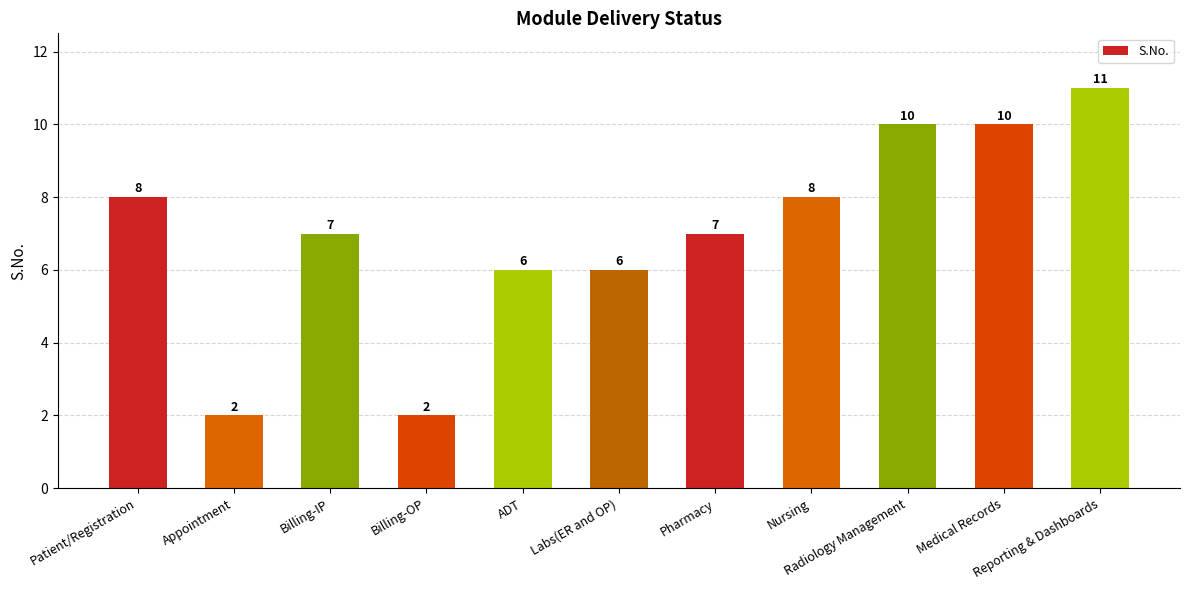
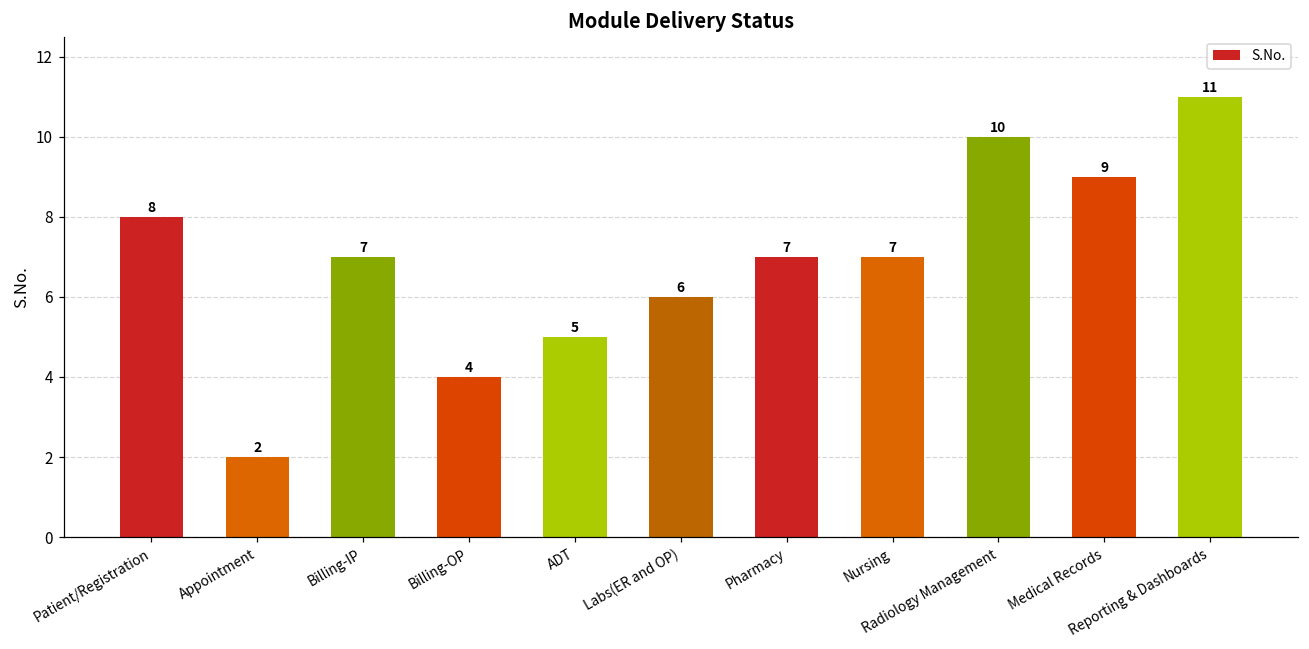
  {
    "Patient/Registration": 8,
    "Appointment": 2,
    "Billing-IP": 7,
-   "Billing-OP": 2,
-   "ADT": 6,
+   "Billing-OP": 4,
+   "ADT": 5,
    "Labs(ER and OP)": 6,
    "Pharmacy": 7,
-   "Nursing": 8,
+   "Nursing": 7,
    "Radiology Management": 10,
-   "Medical Records": 10,
+   "Medical Records": 9,
    "Reporting & Dashboards": 11
  }
